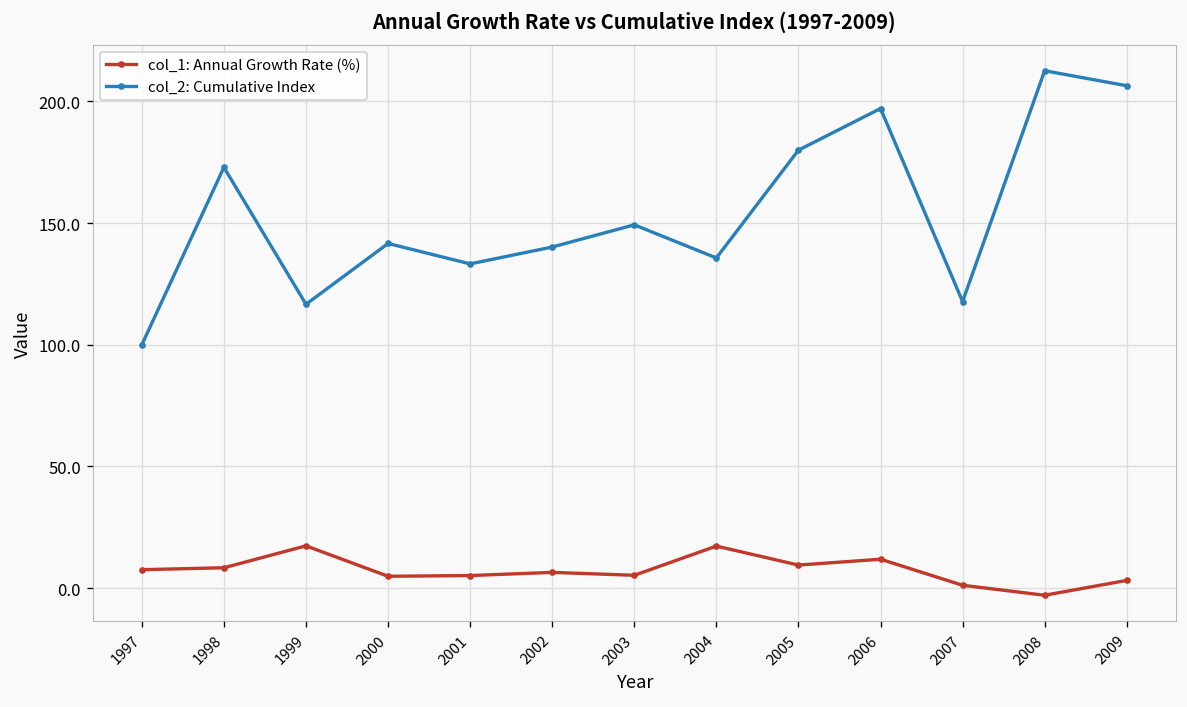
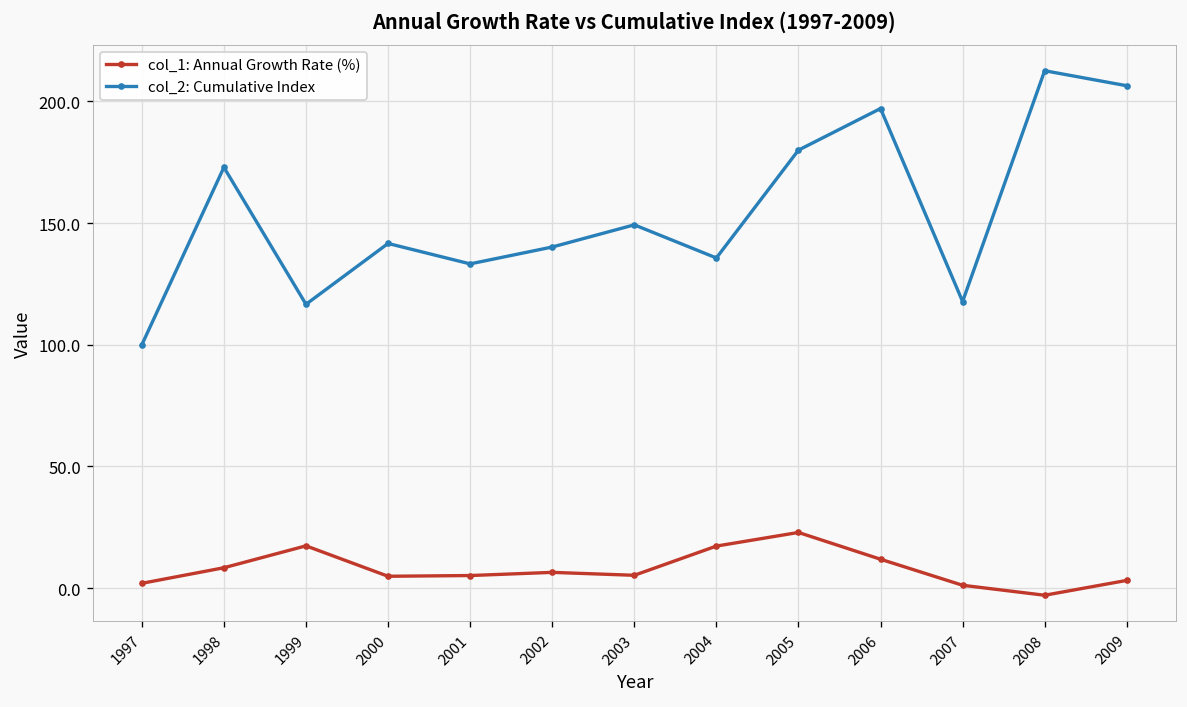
  {
    "col_1: Annual Growth Rate (%)": {
-     "1997": 8,
+     "1997": 2,
      "1998": 8,
      "1999": 17,
      "2000": 5,
      "2001": 5,
      "2002": 7,
      "2003": 5,
      "2004": 17,
-     "2005": 10,
+     "2005": 23,
      "2006": 12,
      "2007": 1,
      "2008": -3,
      "2009": 3
    },
    "col_2: Cumulative Index": {
      "1997": 100,
      "1998": 173,
      "1999": 117,
      "2000": 142,
      "2001": 133,
      "2002": 140,
      "2003": 149,
      "2004": 136,
      "2005": 180,
      "2006": 197,
      "2007": 118,
      "2008": 213,
      "2009": 206
    }
  }
